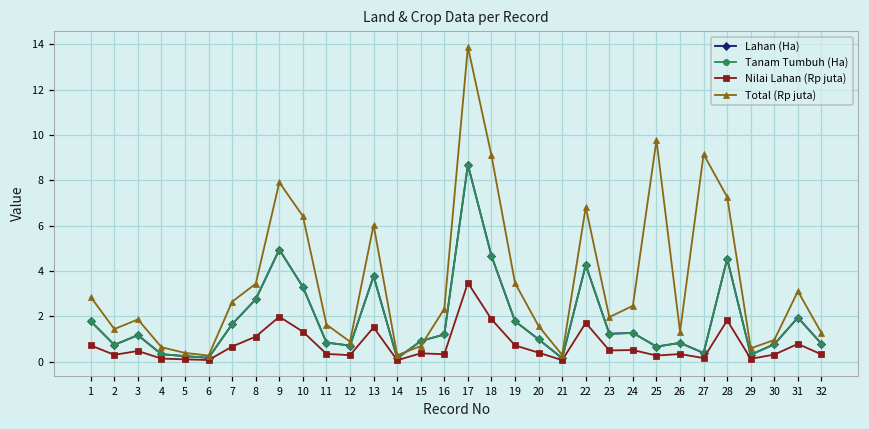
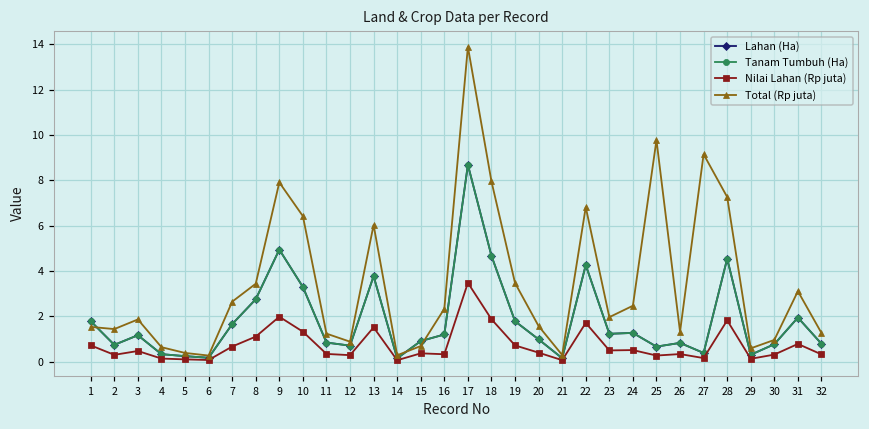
  {
    "Tanam Tumbuh (Ha)": {
      "1": 1.8,
      "2": 0.7,
      "3": 1.2,
      "4": 0.3,
      "5": 0.2,
      "7": 1.7,
      "8": 2.7,
      "9": 4.9,
      "10": 3.3,
      "11": 0.8,
      "12": 0.7,
      "13": 3.8,
      "15": 0.9,
      "16": 1.2,
      "17": 8.7,
      "18": 4.7,
      "19": 1.8,
      "20": 1.0,
      "22": 4.3,
      "23": 1.2,
      "24": 1.3,
      "25": 0.7,
      "26": 0.8,
      "27": 0.4,
      "28": 4.5,
      "29": 0.3,
      "30": 0.8,
      "31": 1.9,
      "32": 0.8
    },
    "Nilai Lahan (Rp juta)": {
      "1": 0.7,
      "2": 0.3,
      "3": 0.5,
      "4": 0.1,
      "5": 0.1,
      "7": 0.7,
      "8": 1.1,
      "9": 2.0,
      "10": 1.3,
      "11": 0.3,
      "12": 0.3,
      "13": 1.5,
      "15": 0.4,
      "16": 0.3,
      "17": 3.5,
      "18": 1.9,
      "19": 0.7,
      "20": 0.4,
      "22": 1.7,
      "23": 0.5,
      "24": 0.5,
      "25": 0.3,
      "26": 0.3,
      "27": 0.2,
      "28": 1.8,
      "29": 0.1,
      "30": 0.3,
      "31": 0.8,
      "32": 0.3
    },
    "Total (Rp juta)": {
-     "1": 2.8,
+     "1": 1.5,
      "2": 1.4,
      "3": 1.9,
      "4": 0.6,
      "5": 0.4,
      "7": 2.6,
      "8": 3.4,
      "9": 7.9,
      "10": 6.4,
-     "11": 1.6,
+     "11": 1.2,
      "12": 0.9,
      "13": 6.0,
      "14": 0.3,
      "15": 0.7,
      "16": 2.3,
      "17": 13.9,
-     "18": 9.1,
+     "18": 7.9,
      "19": 3.5,
      "20": 1.6,
      "21": 0.3,
      "22": 6.8,
      "23": 2.0,
      "24": 2.5,
      "25": 9.8,
      "26": 1.3,
      "27": 9.1,
      "28": 7.3,
      "29": 0.6,
      "30": 1.0,
      "31": 3.1,
      "32": 1.3
    }
  }
